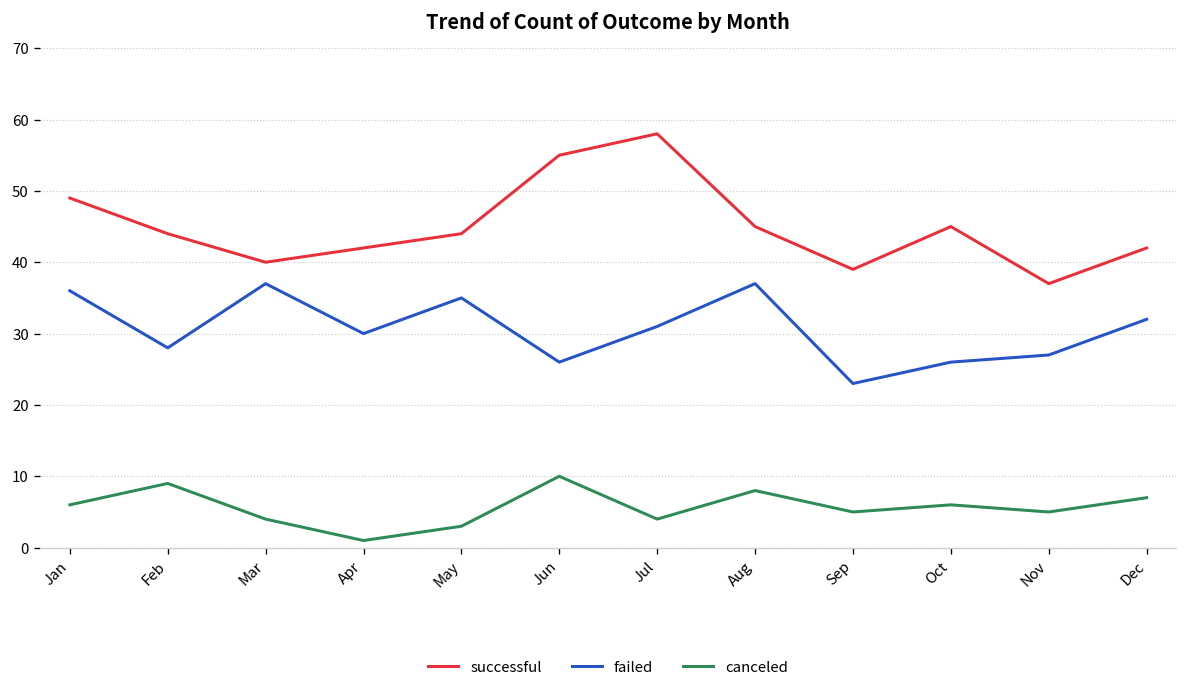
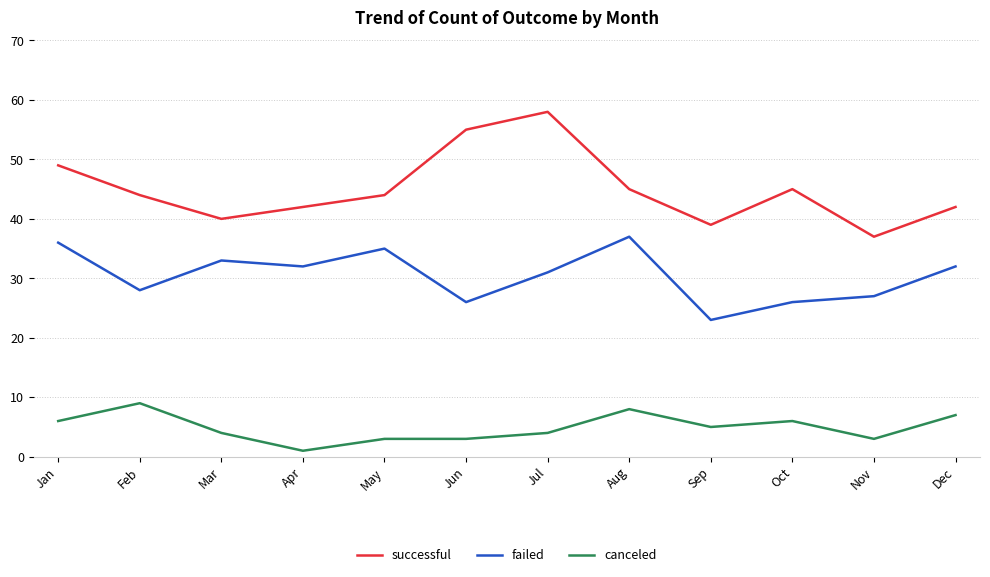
  {
    "successful": {
      "Jan": 49,
      "Feb": 44,
      "Mar": 40,
      "Apr": 42,
      "May": 44,
      "Jun": 55,
      "Jul": 58,
      "Aug": 45,
      "Sep": 39,
      "Oct": 45,
      "Nov": 37,
      "Dec": 42
    },
    "failed": {
      "Jan": 36,
      "Feb": 28,
-     "Mar": 37,
-     "Apr": 30,
+     "Mar": 33,
+     "Apr": 32,
      "May": 35,
      "Jun": 26,
      "Jul": 31,
      "Aug": 37,
      "Sep": 23,
      "Oct": 26,
      "Nov": 27,
      "Dec": 32
    },
    "canceled": {
      "Jan": 6,
      "Feb": 9,
      "Mar": 4,
      "Apr": 1,
      "May": 3,
-     "Jun": 10,
+     "Jun": 3,
      "Jul": 4,
      "Aug": 8,
      "Sep": 5,
      "Oct": 6,
-     "Nov": 5,
+     "Nov": 3,
      "Dec": 7
    }
  }
